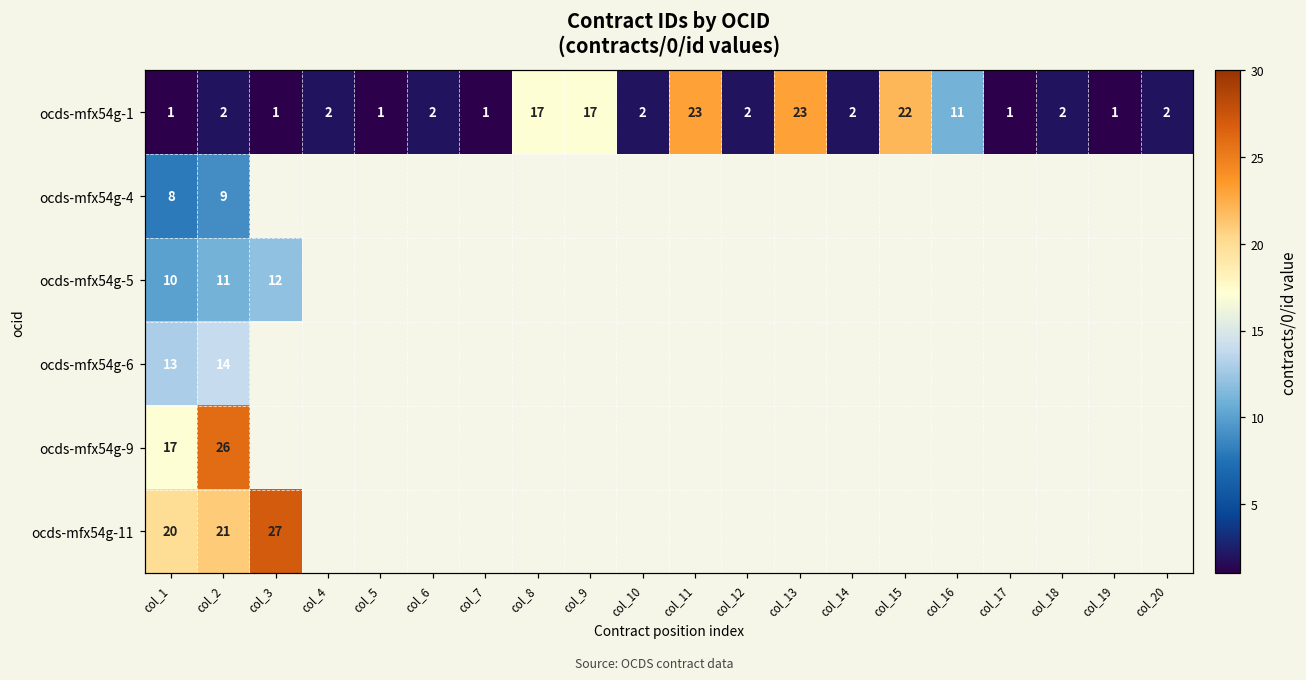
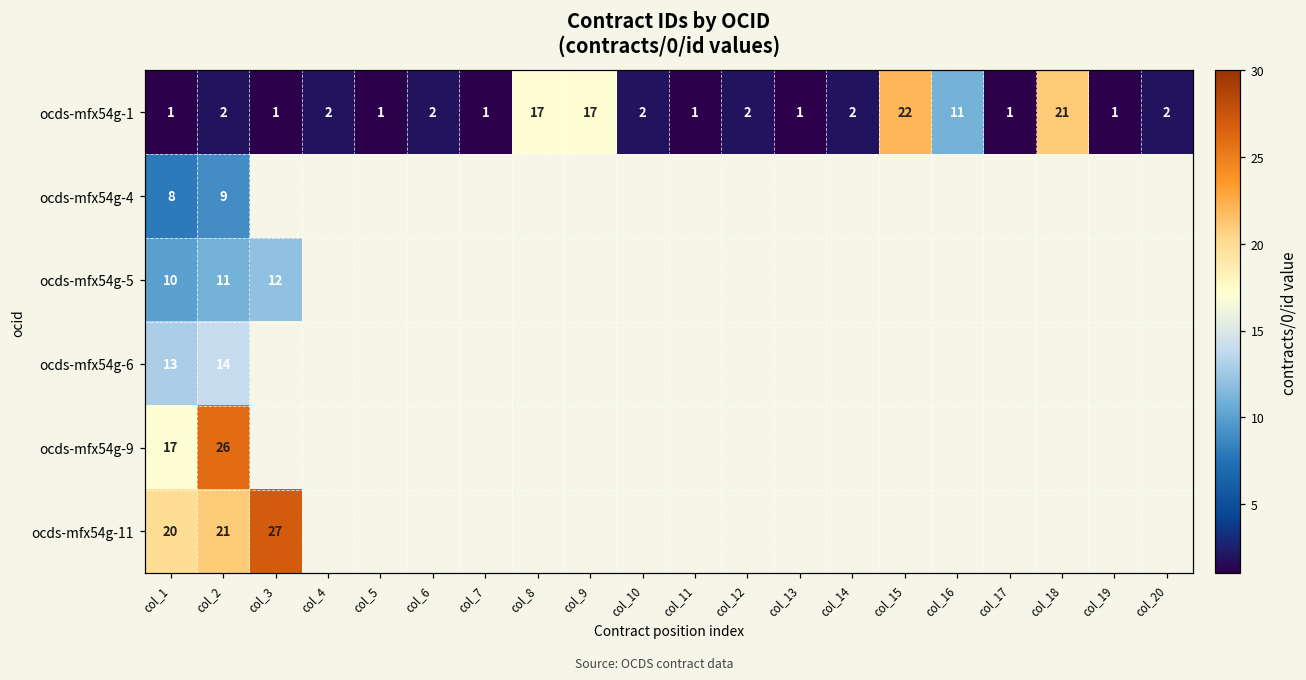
  {
    "ocds-mfx54g-1": {
      "col_1": 1,
      "col_2": 2,
      "col_3": 1,
      "col_4": 2,
      "col_5": 1,
      "col_6": 2,
      "col_7": 1,
      "col_8": 17,
      "col_9": 17,
      "col_10": 2,
-     "col_11": 23,
+     "col_11": 1,
      "col_12": 2,
-     "col_13": 23,
+     "col_13": 1,
      "col_14": 2,
      "col_15": 22,
      "col_16": 11,
      "col_17": 1,
-     "col_18": 2,
+     "col_18": 21,
      "col_19": 1,
      "col_20": 2
    },
    "ocds-mfx54g-4": {
      "col_1": 8,
      "col_2": 9
    },
    "ocds-mfx54g-5": {
      "col_1": 10,
      "col_2": 11,
      "col_3": 12
    },
    "ocds-mfx54g-6": {
      "col_1": 13,
      "col_2": 14
    },
    "ocds-mfx54g-9": {
      "col_1": 17,
      "col_2": 26
    },
    "ocds-mfx54g-11": {
      "col_1": 20,
      "col_2": 21,
      "col_3": 27
    }
  }
